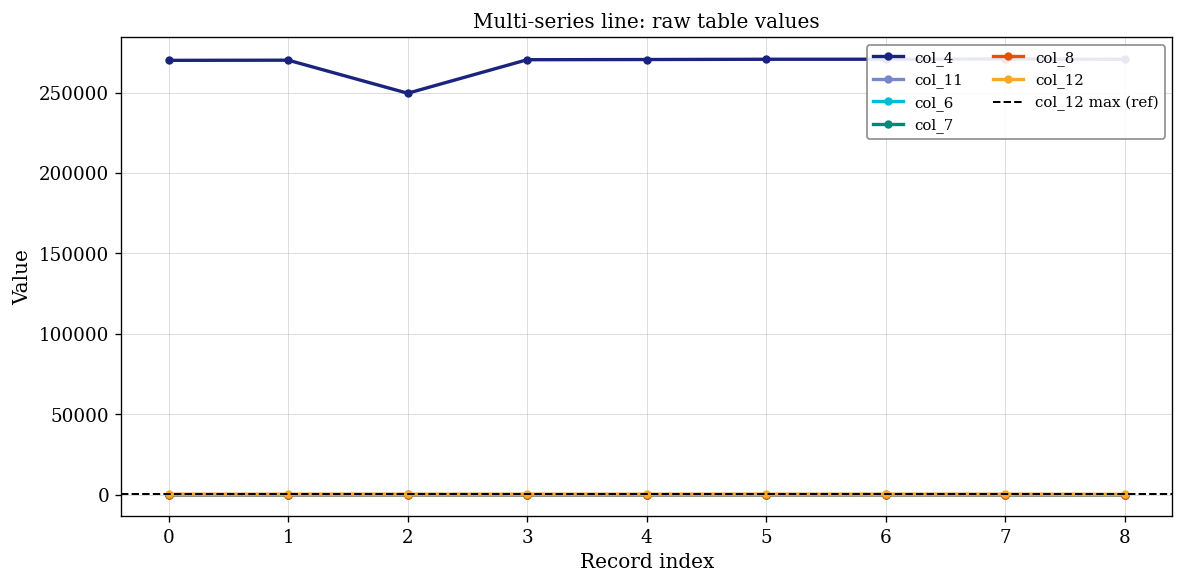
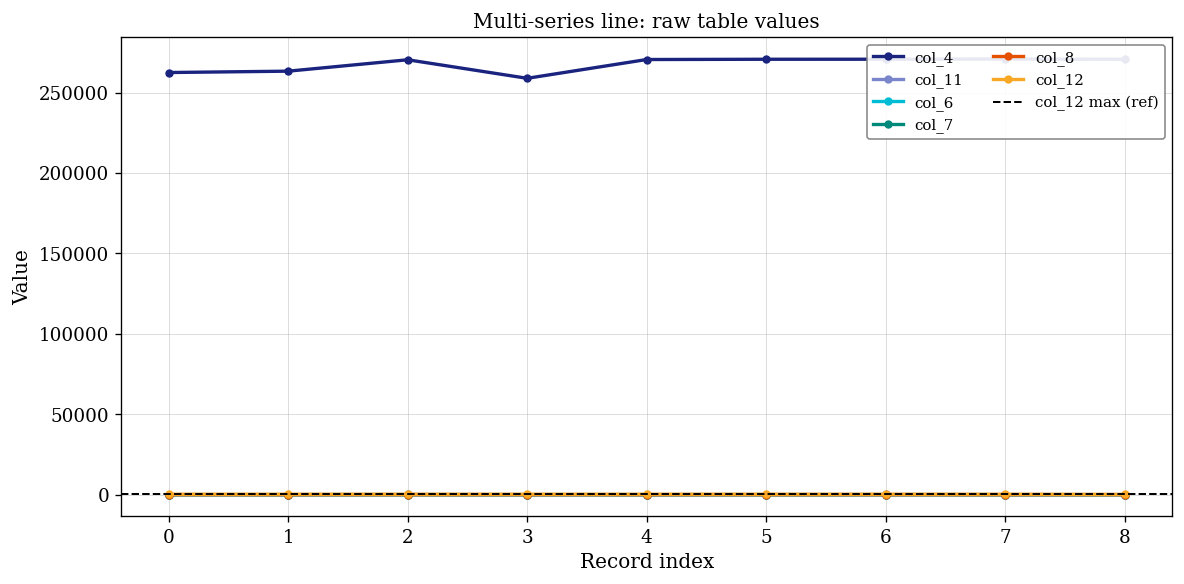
  {
    "col_4": {
-     "0": 270000,
-     "1": 270000,
-     "2": 250000,
-     "3": 270000,
+     "0": 262000,
+     "1": 263000,
+     "2": 270000,
+     "3": 259000,
      "4": 271000,
      "5": 271000
    }
  }
